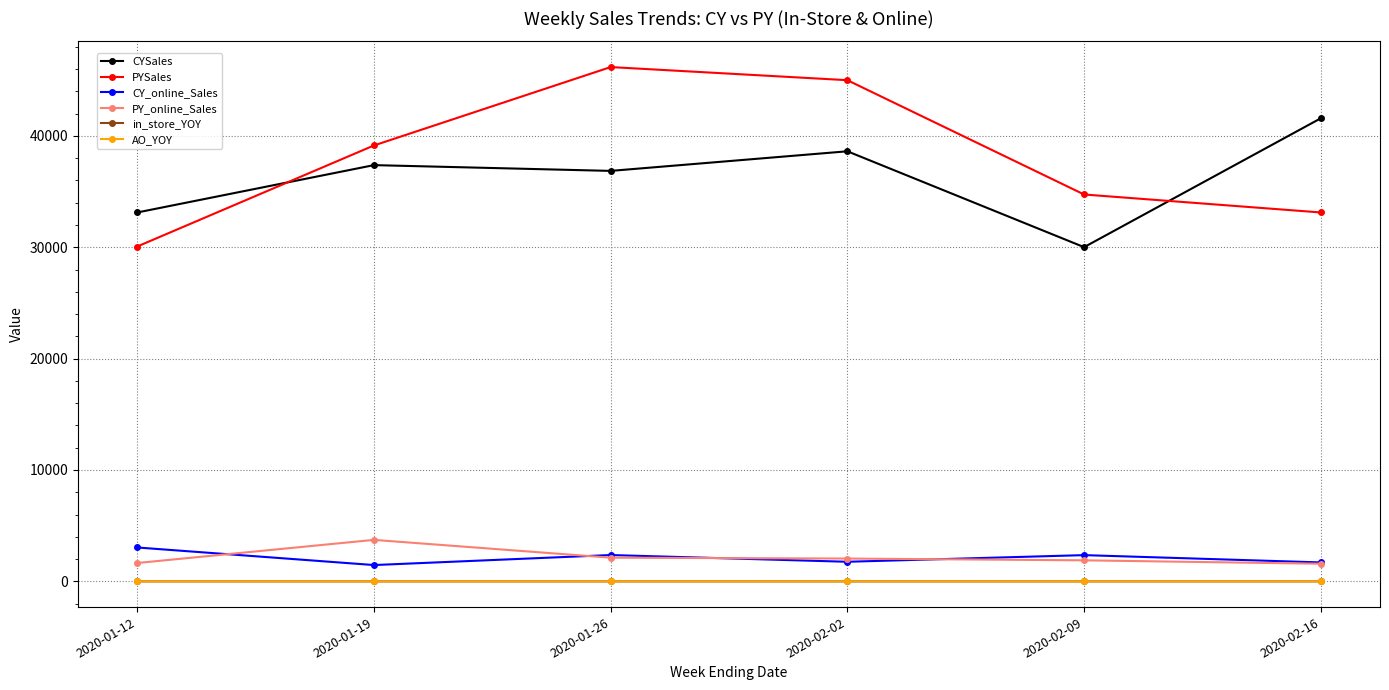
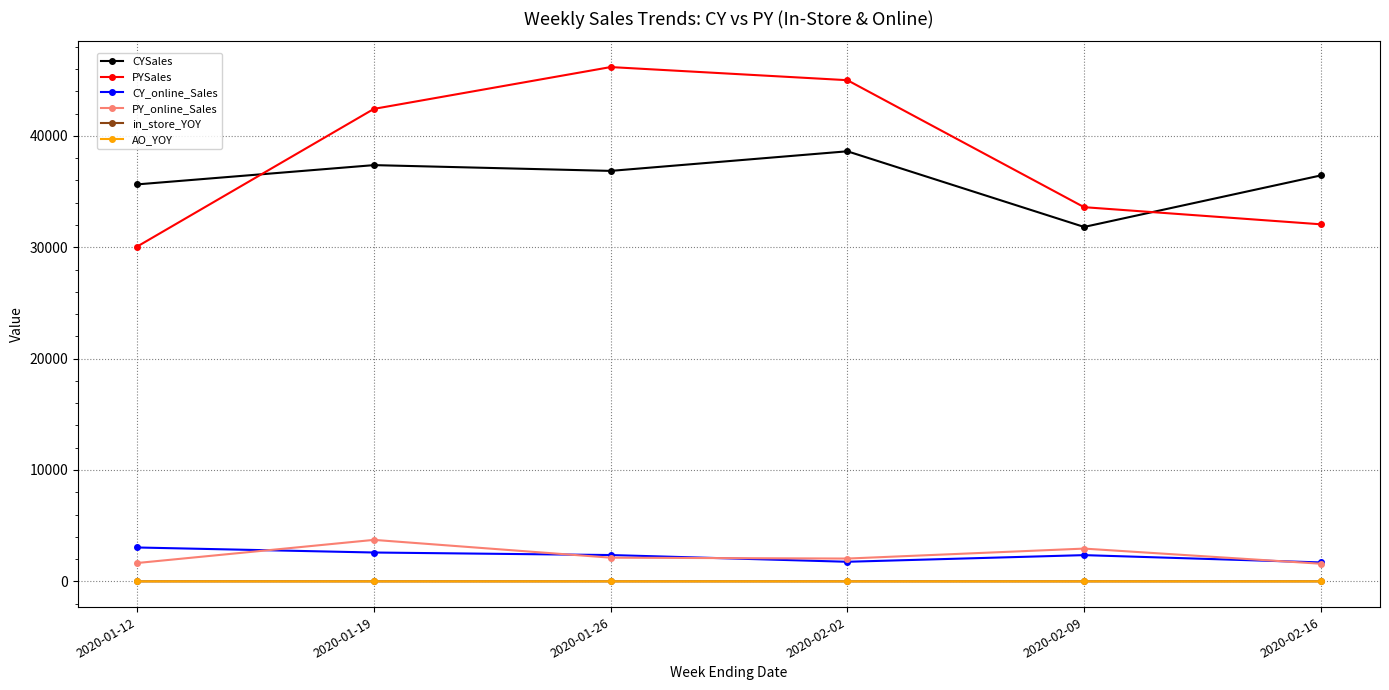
  {
    "CYSales": {
-     "2020-01-12": 33100,
+     "2020-01-12": 35600,
      "2020-01-19": 37400,
      "2020-01-26": 36900,
      "2020-02-02": 38600,
-     "2020-02-09": 30000,
-     "2020-02-16": 41600
+     "2020-02-09": 31800,
+     "2020-02-16": 36400
    },
    "PYSales": {
      "2020-01-12": 30100,
-     "2020-01-19": 39100,
+     "2020-01-19": 42400,
      "2020-01-26": 46200,
      "2020-02-02": 45000,
-     "2020-02-09": 34700,
-     "2020-02-16": 33100
+     "2020-02-09": 33600,
+     "2020-02-16": 32100
    },
    "CY_online_Sales": {
      "2020-01-12": 3000,
-     "2020-01-19": 1500,
+     "2020-01-19": 2600,
      "2020-01-26": 2400,
      "2020-02-02": 1800,
      "2020-02-09": 2400
    },
    "PY_online_Sales": {
      "2020-01-12": 1600,
      "2020-01-19": 3700,
      "2020-01-26": 2100,
      "2020-02-02": 2000,
-     "2020-02-09": 1900
+     "2020-02-09": 2900
    },
    "AO_YOY": {
      "2020-01-12": 0,
      "2020-01-19": 0,
      "2020-01-26": 0,
      "2020-02-02": 0,
      "2020-02-09": 0,
      "2020-02-16": 0
    }
  }
